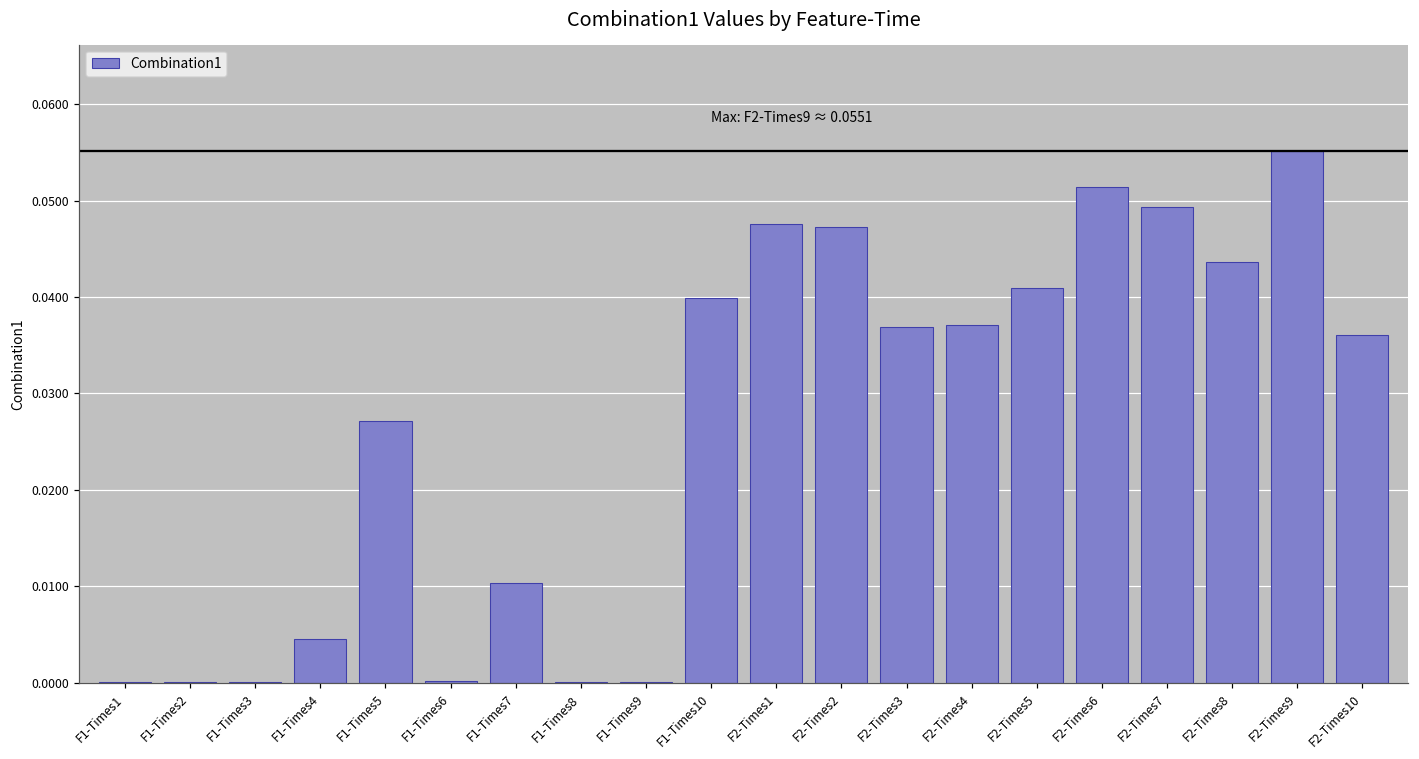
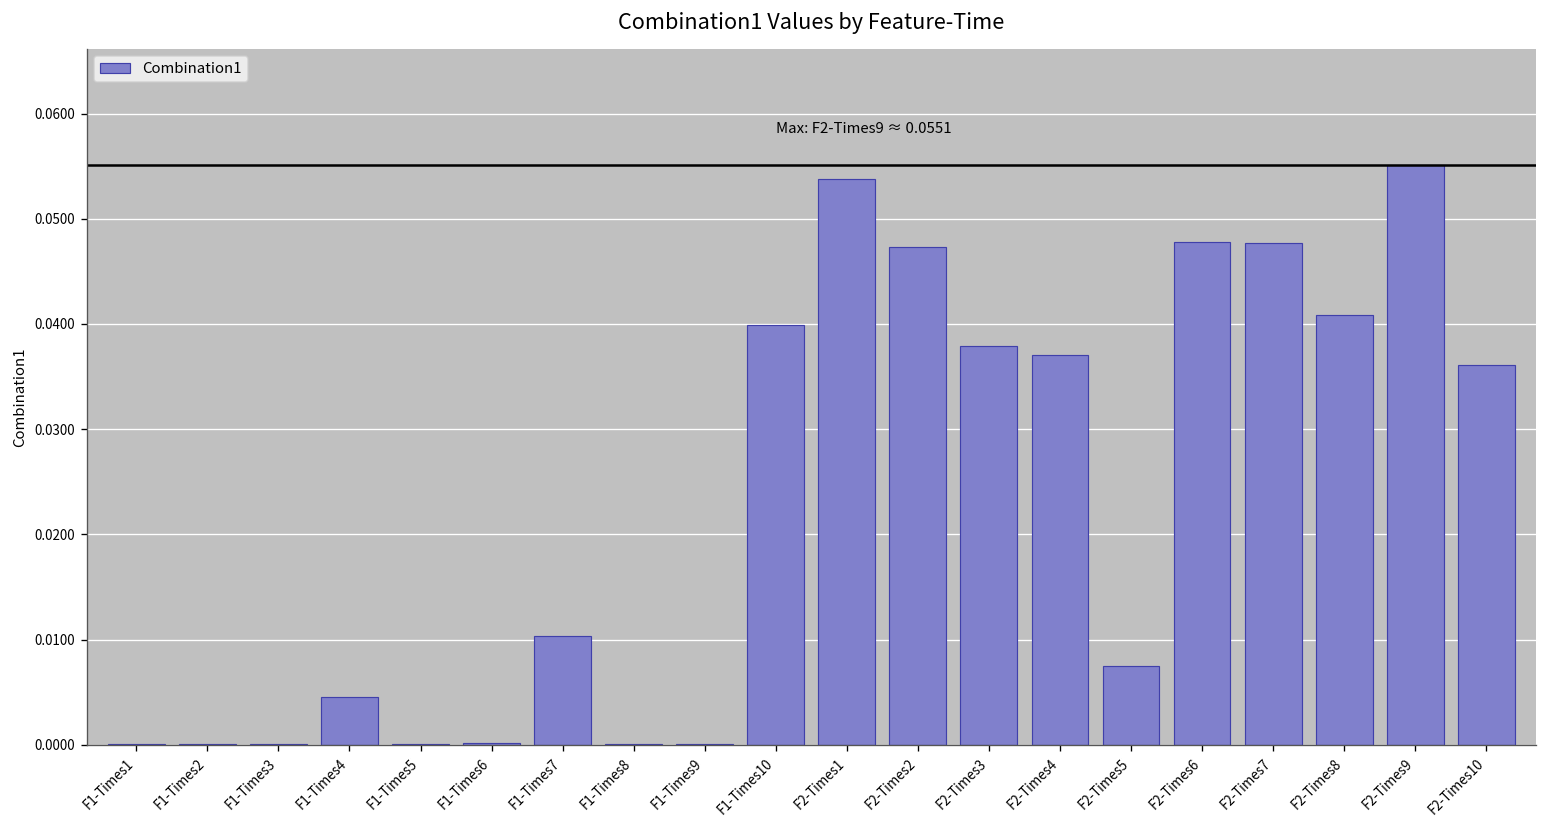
  {
    "F1-Times4": 0.005,
-   "F1-Times5": 0.027,
+   "F1-Times5": 0.000,
    "F1-Times7": 0.010,
    "F1-Times10": 0.040,
-   "F2-Times1": 0.048,
+   "F2-Times1": 0.054,
    "F2-Times2": 0.047,
-   "F2-Times3": 0.037,
+   "F2-Times3": 0.038,
    "F2-Times4": 0.037,
-   "F2-Times5": 0.041,
-   "F2-Times6": 0.051,
-   "F2-Times7": 0.049,
-   "F2-Times8": 0.044,
+   "F2-Times5": 0.007,
+   "F2-Times6": 0.048,
+   "F2-Times7": 0.048,
+   "F2-Times8": 0.041,
    "F2-Times9": 0.055,
    "F2-Times10": 0.036
  }
